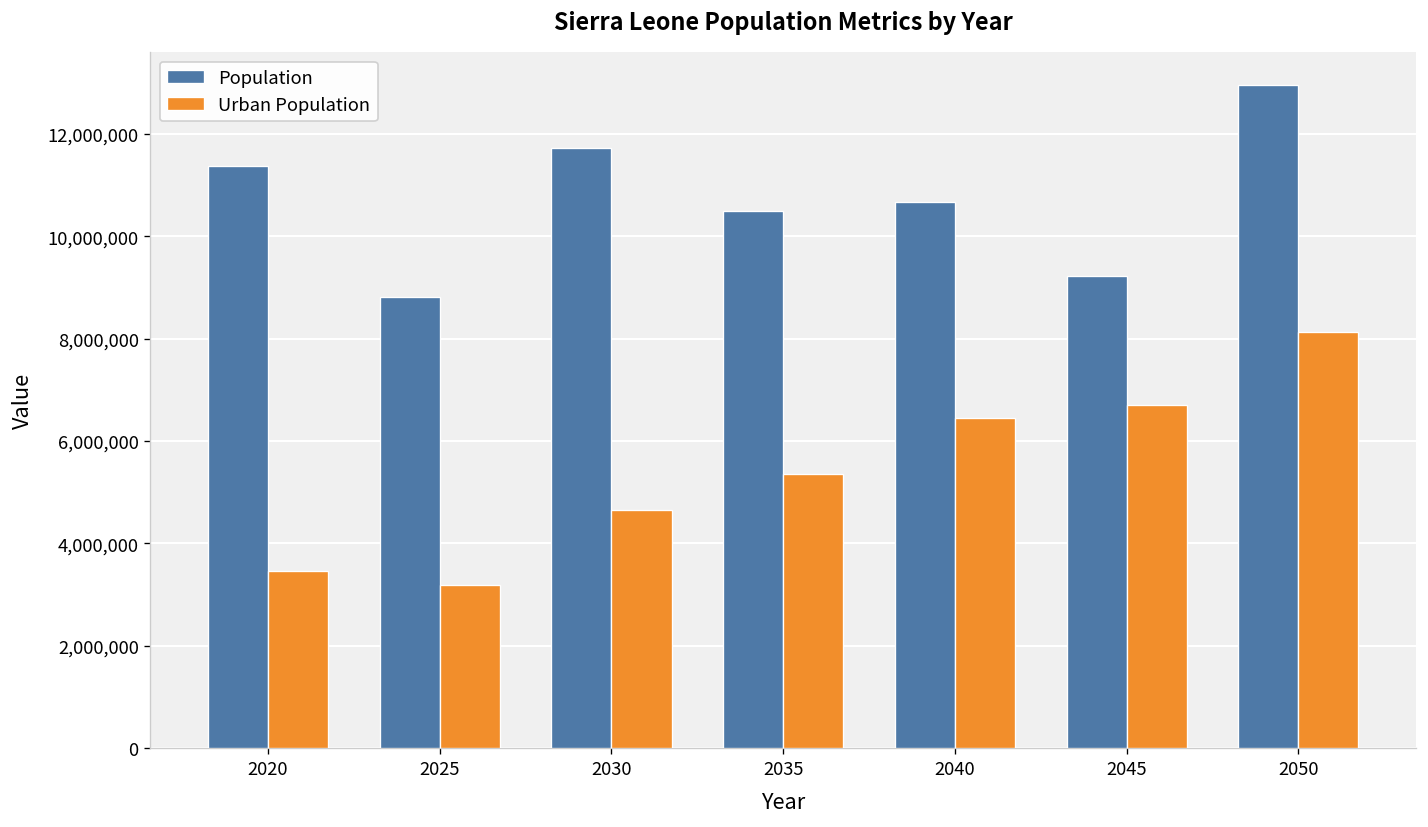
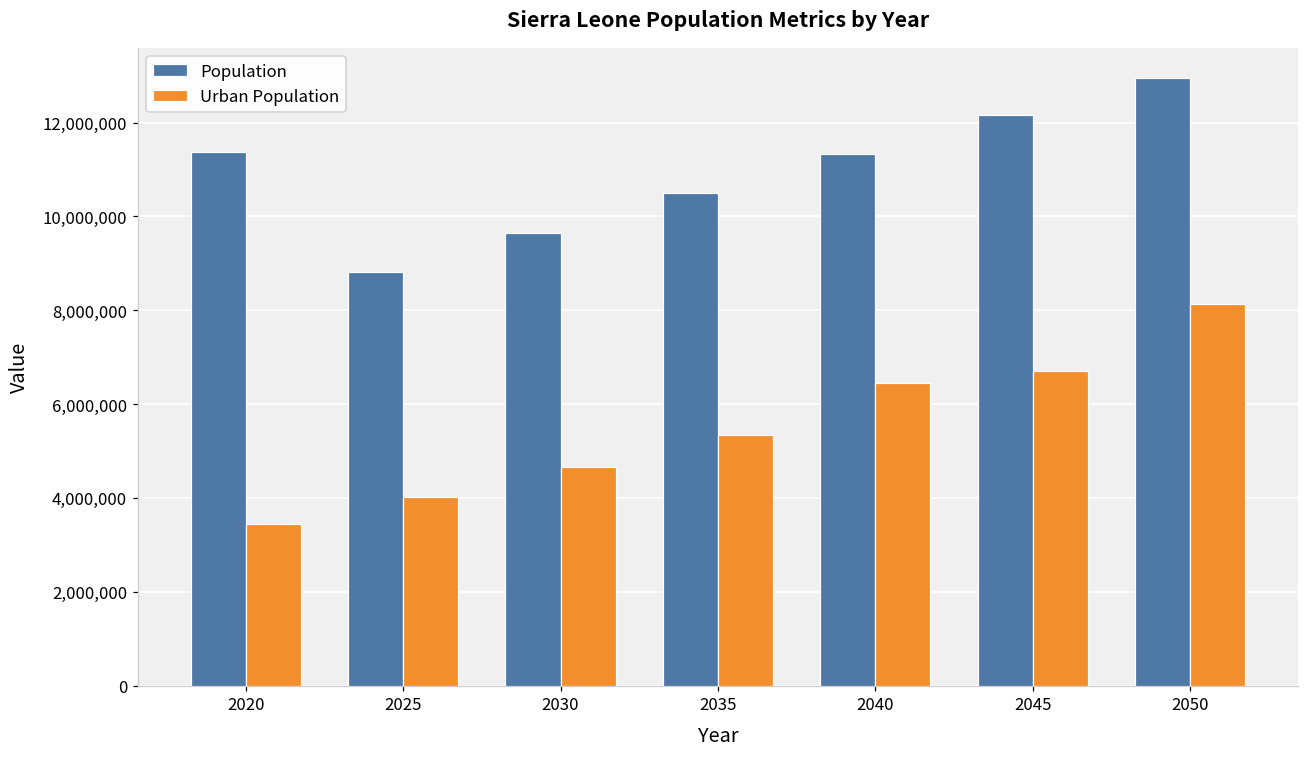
  {
    "Population": {
      "2020": "11,400,000",
      "2025": "8,800,000",
-     "2030": "11,700,000",
+     "2030": "9,600,000",
      "2035": "10,500,000",
-     "2040": "10,700,000",
-     "2045": "9,200,000",
+     "2040": "11,300,000",
+     "2045": "12,200,000",
      "2050": "12,900,000"
    },
    "Urban Population": {
      "2020": "3,500,000",
-     "2025": "3,200,000",
+     "2025": "4,000,000",
      "2030": "4,700,000",
      "2035": "5,400,000",
      "2040": "6,500,000",
      "2045": "6,700,000",
      "2050": "8,100,000"
    }
  }
